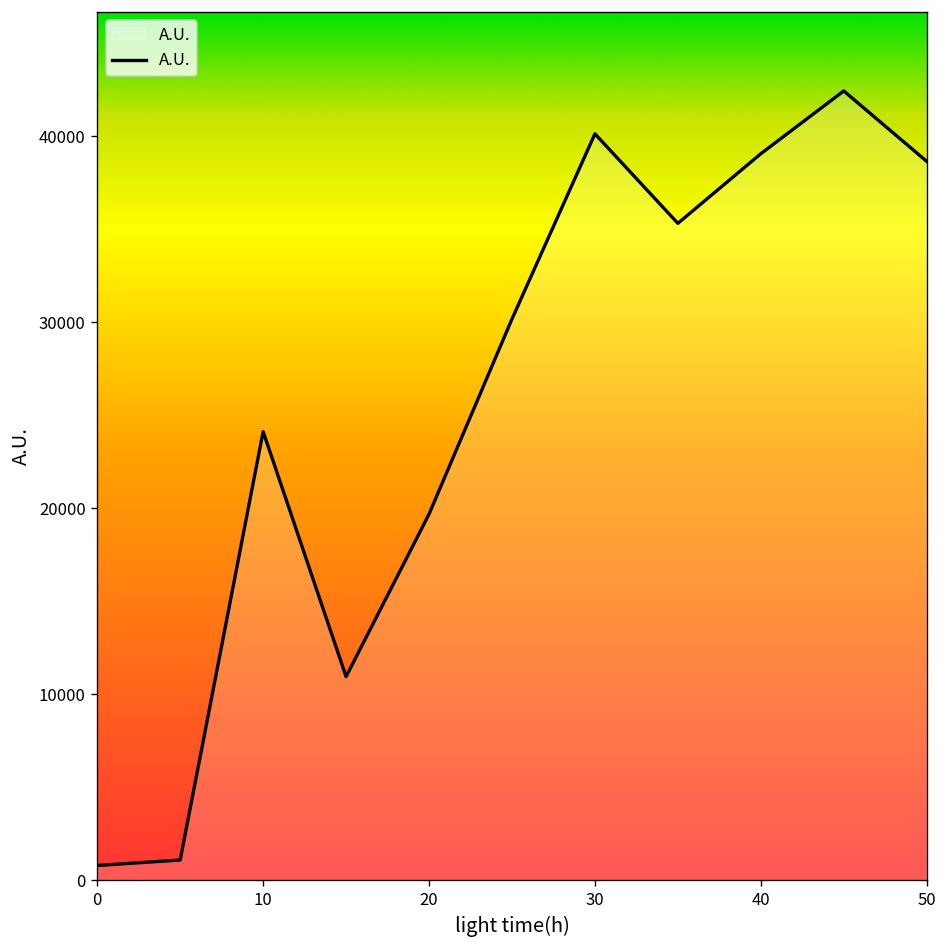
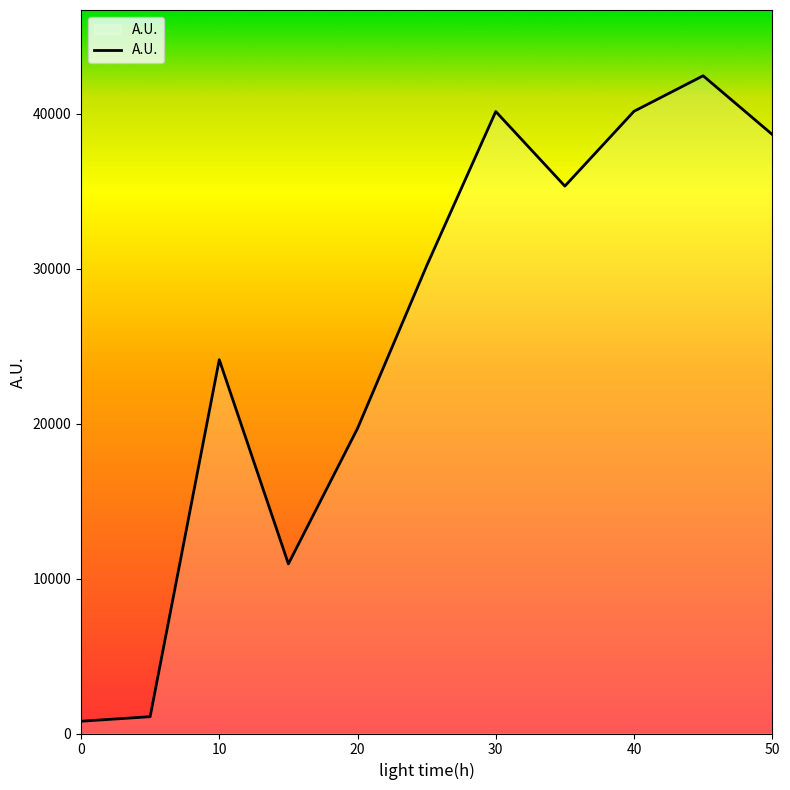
  {
    "0": 800,
    "10": 24100,
    "20": 19700,
    "30": 40100,
-   "40": 39100,
+   "40": 40200,
    "50": 38700
  }
